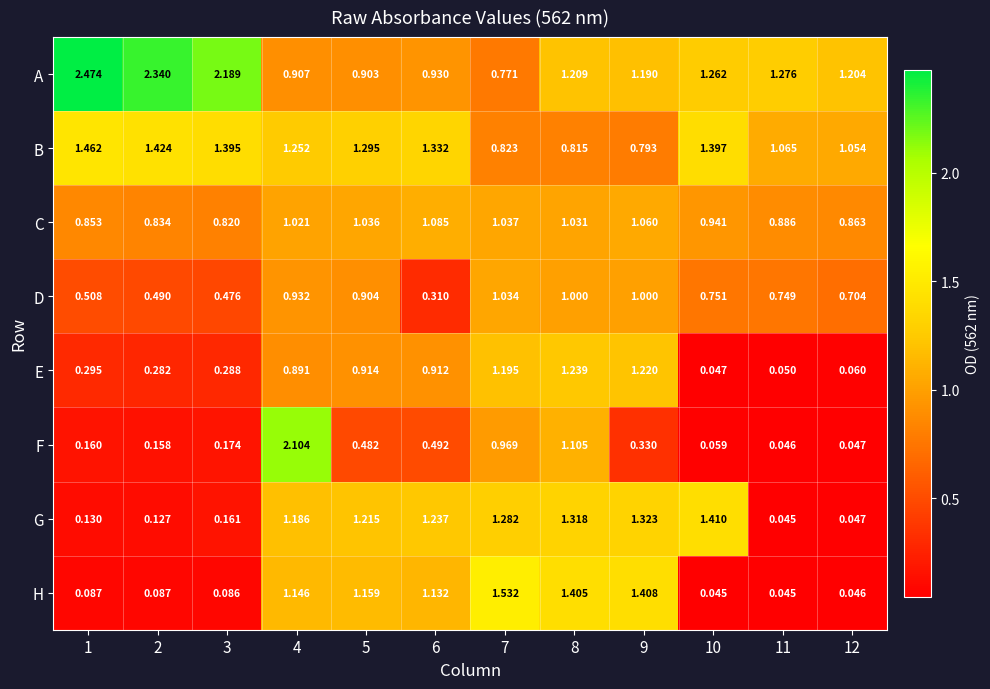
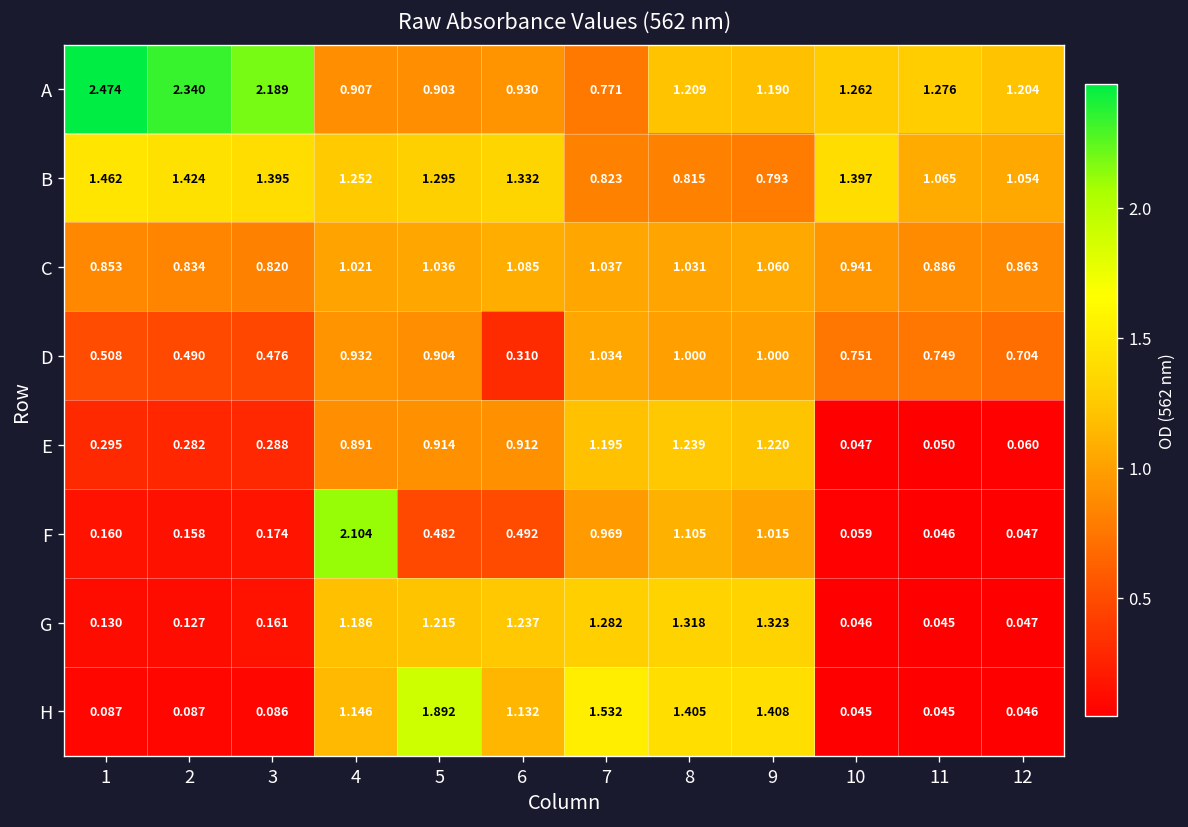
  {
    "A": {
      "1": 2.474,
      "2": 2.340,
      "3": 2.189,
      "4": 0.907,
      "5": 0.903,
      "6": 0.930,
      "7": 0.771,
      "8": 1.209,
      "9": 1.190,
      "10": 1.262,
      "11": 1.276,
      "12": 1.204
    },
    "B": {
      "1": 1.462,
      "2": 1.424,
      "3": 1.395,
      "4": 1.252,
      "5": 1.295,
      "6": 1.332,
      "7": 0.823,
      "8": 0.815,
      "9": 0.793,
      "10": 1.397,
      "11": 1.065,
      "12": 1.054
    },
    "C": {
      "1": 0.853,
      "2": 0.834,
      "3": 0.820,
      "4": 1.021,
      "5": 1.036,
      "6": 1.085,
      "7": 1.037,
      "8": 1.031,
      "9": 1.060,
      "10": 0.941,
      "11": 0.886,
      "12": 0.863
    },
    "D": {
      "1": 0.508,
      "2": 0.490,
      "3": 0.476,
      "4": 0.932,
      "5": 0.904,
      "6": 0.310,
      "7": 1.034,
      "8": 1.000,
      "9": 1.000,
      "10": 0.751,
      "11": 0.749,
      "12": 0.704
    },
    "E": {
      "1": 0.295,
      "2": 0.282,
      "3": 0.288,
      "4": 0.891,
      "5": 0.914,
      "6": 0.912,
      "7": 1.195,
      "8": 1.239,
      "9": 1.220,
      "10": 0.047,
      "11": 0.050,
      "12": 0.060
    },
    "F": {
      "1": 0.160,
      "2": 0.158,
      "3": 0.174,
      "4": 2.104,
      "5": 0.482,
      "6": 0.492,
      "7": 0.969,
      "8": 1.105,
-     "9": 0.330,
+     "9": 1.015,
      "10": 0.059,
      "11": 0.046,
      "12": 0.047
    },
    "G": {
      "1": 0.130,
      "2": 0.127,
      "3": 0.161,
      "4": 1.186,
      "5": 1.215,
      "6": 1.237,
      "7": 1.282,
      "8": 1.318,
      "9": 1.323,
-     "10": 1.410,
+     "10": 0.046,
      "11": 0.045,
      "12": 0.047
    },
    "H": {
      "1": 0.087,
      "2": 0.087,
      "3": 0.086,
      "4": 1.146,
-     "5": 1.159,
+     "5": 1.892,
      "6": 1.132,
      "7": 1.532,
      "8": 1.405,
      "9": 1.408,
      "10": 0.045,
      "11": 0.045,
      "12": 0.046
    }
  }
